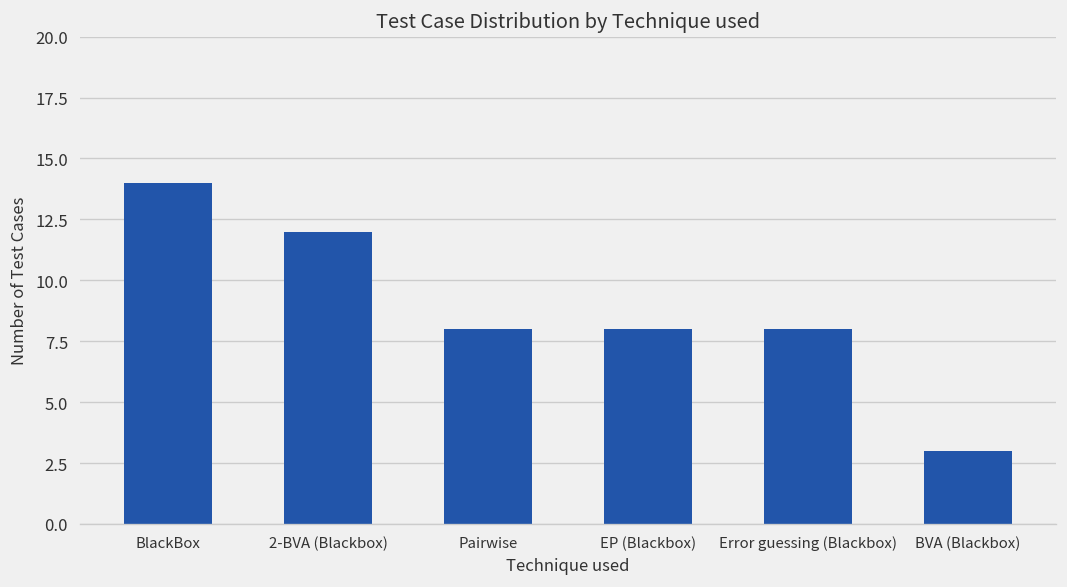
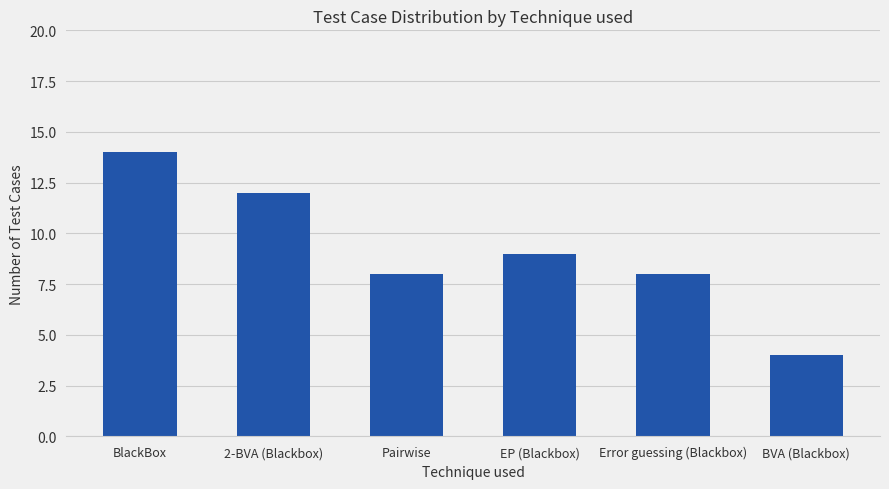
  {
    "BlackBox": 14,
    "2-BVA (Blackbox)": 12,
    "Pairwise": 8,
-   "EP (Blackbox)": 8,
+   "EP (Blackbox)": 9,
    "Error guessing (Blackbox)": 8,
-   "BVA (Blackbox)": 3
+   "BVA (Blackbox)": 4
  }
